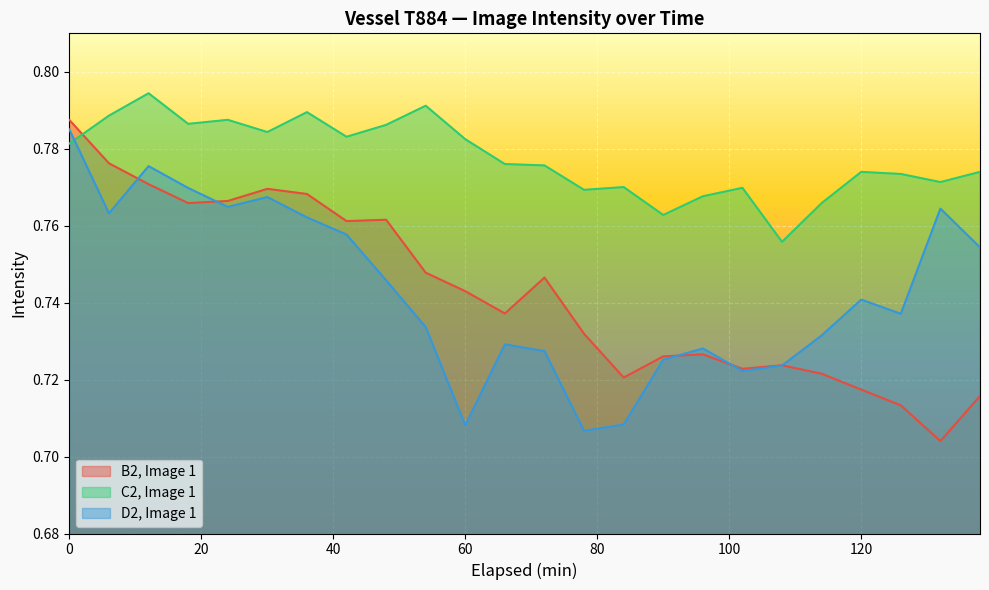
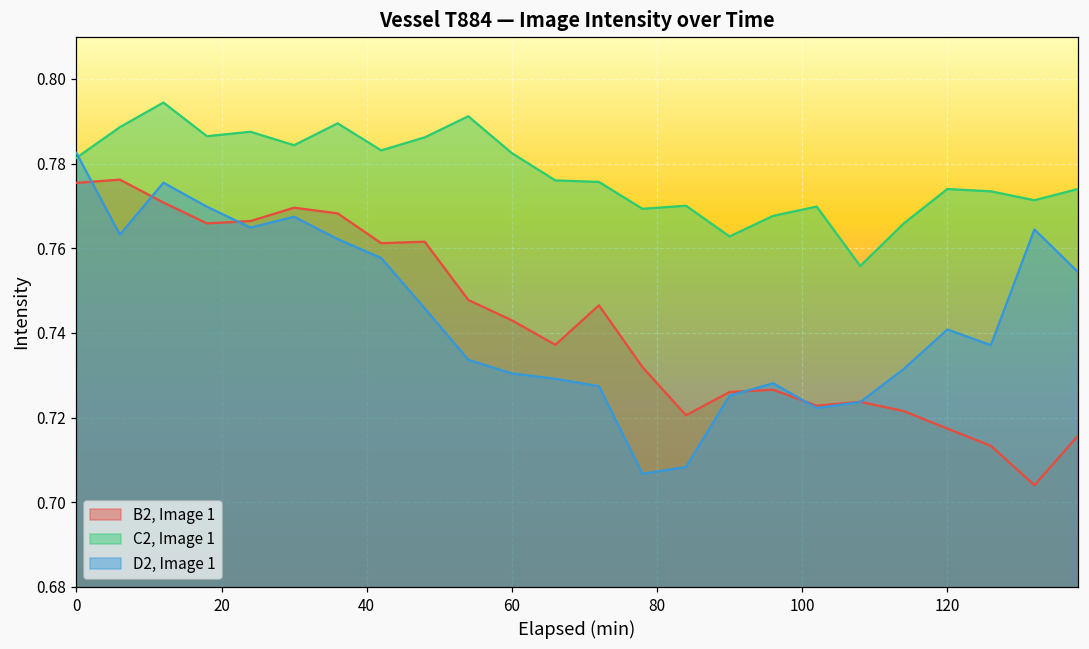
  {
    "B2, Image 1": {
-     "0": 0.787,
+     "0": 0.775,
      "60": 0.743,
      "120": 0.717
    },
    "C2, Image 1": {
      "0": 0.781,
      "60": 0.782,
      "120": 0.774
    },
    "D2, Image 1": {
-     "0": 0.785,
-     "60": 0.708,
+     "0": 0.783,
+     "60": 0.730,
      "120": 0.741
    }
  }
